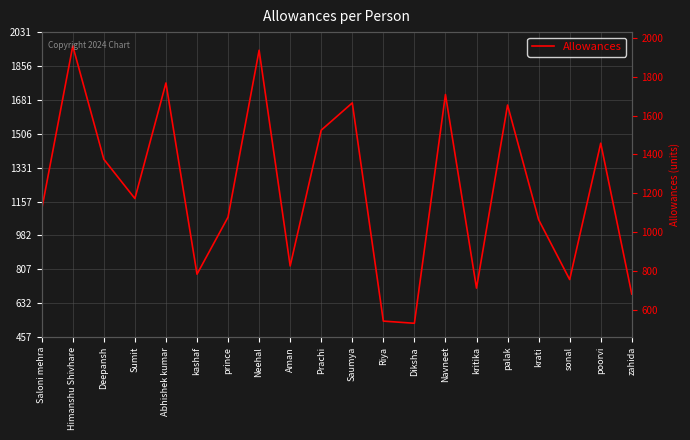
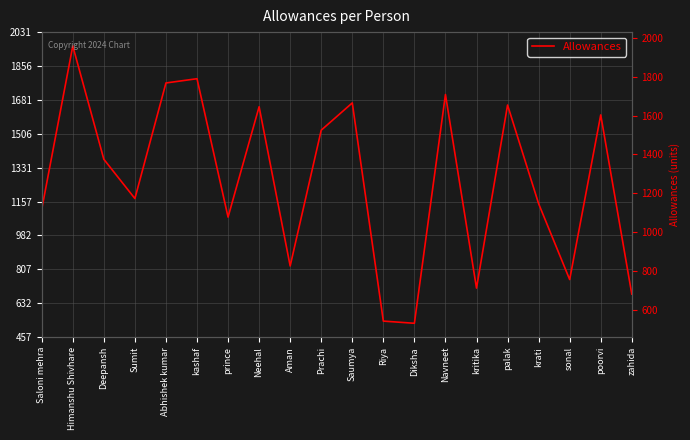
  {
    "Saloni mehra": 1120,
    "Deepansh": 1370,
    "Sumit": 1170,
    "Abhishek kumar": 1770,
-   "kashaf": 780,
+   "kashaf": 1790,
    "prince": 1080,
-   "Neehal": 1940,
+   "Neehal": 1650,
    "Aman": 820,
    "Prachi": 1520,
    "Saumya": 1670,
    "Riya": 540,
    "Diksha": 530,
    "Navneet": 1710,
    "kritika": 710,
    "palak": 1650,
-   "krati": 1060,
+   "krati": 1150,
    "sonal": 750,
-   "poorvi": 1460,
+   "poorvi": 1600,
    "zahida": 680
  }
